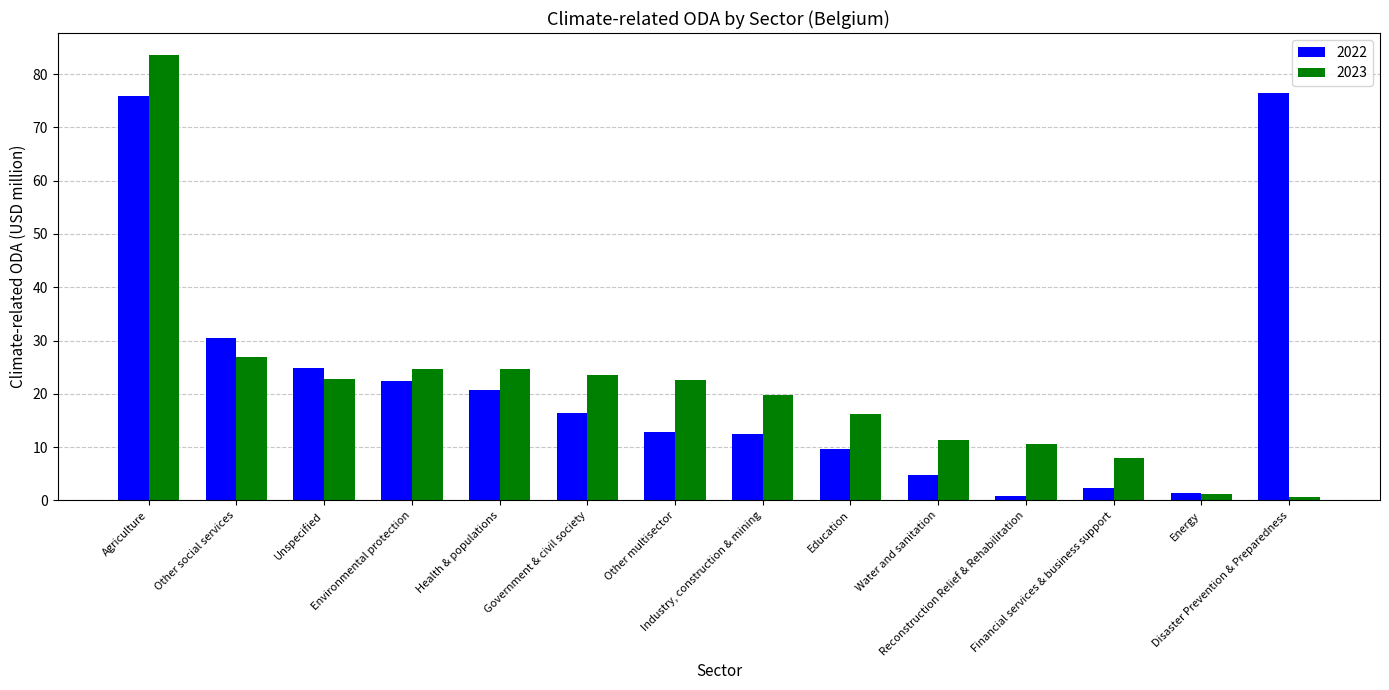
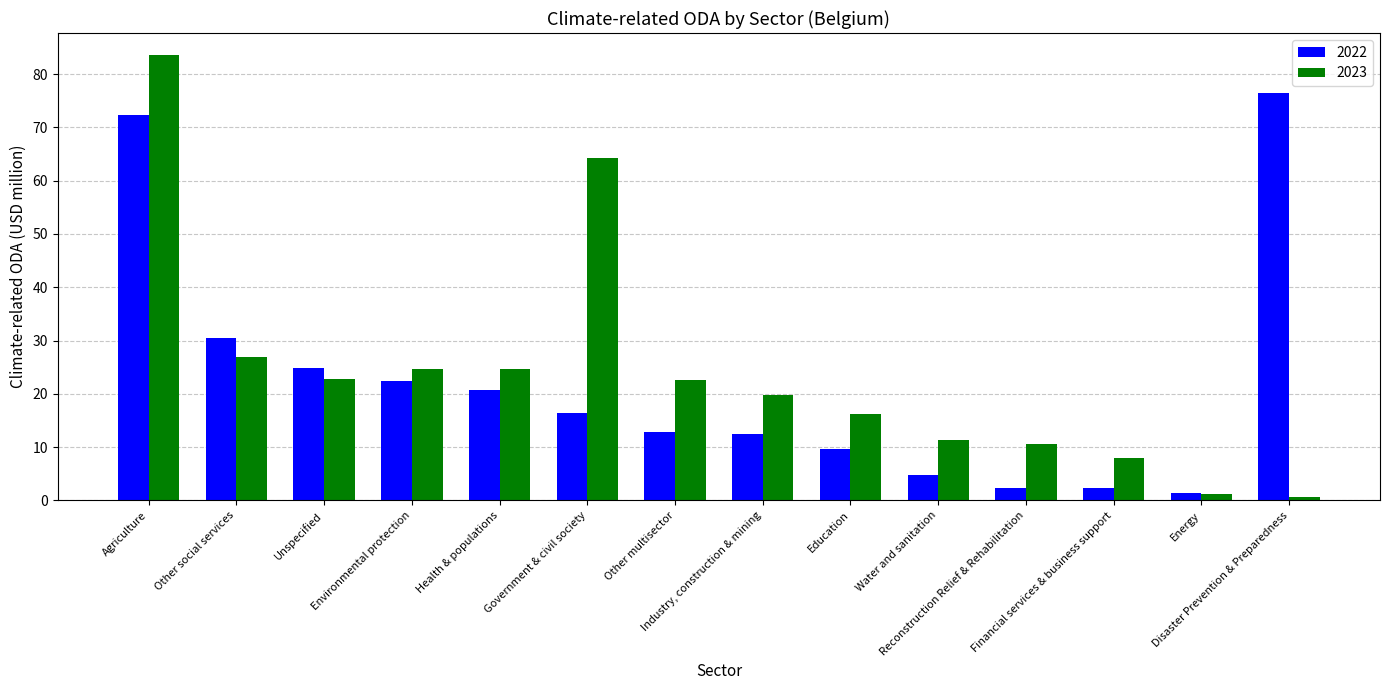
  {
    "2022": {
-     "Agriculture": 76,
+     "Agriculture": 72,
      "Other social services": 31,
      "Unspecified": 25,
      "Environmental protection": 22,
      "Health & populations": 21,
      "Government & civil society": 16,
      "Other multisector": 13,
      "Industry, construction & mining": 13,
      "Education": 10,
      "Water and sanitation": 5,
-     "Reconstruction Relief & Rehabilitation": 1,
+     "Reconstruction Relief & Rehabilitation": 2,
      "Financial services & business support": 2,
      "Energy": 1,
      "Disaster Prevention & Preparedness": 76
    },
    "2023": {
      "Agriculture": 84,
      "Other social services": 27,
      "Unspecified": 23,
      "Environmental protection": 25,
      "Health & populations": 25,
-     "Government & civil society": 24,
+     "Government & civil society": 64,
      "Other multisector": 23,
      "Industry, construction & mining": 20,
      "Education": 16,
      "Water and sanitation": 11,
      "Reconstruction Relief & Rehabilitation": 10,
      "Financial services & business support": 8,
      "Energy": 1,
      "Disaster Prevention & Preparedness": 1
    }
  }
